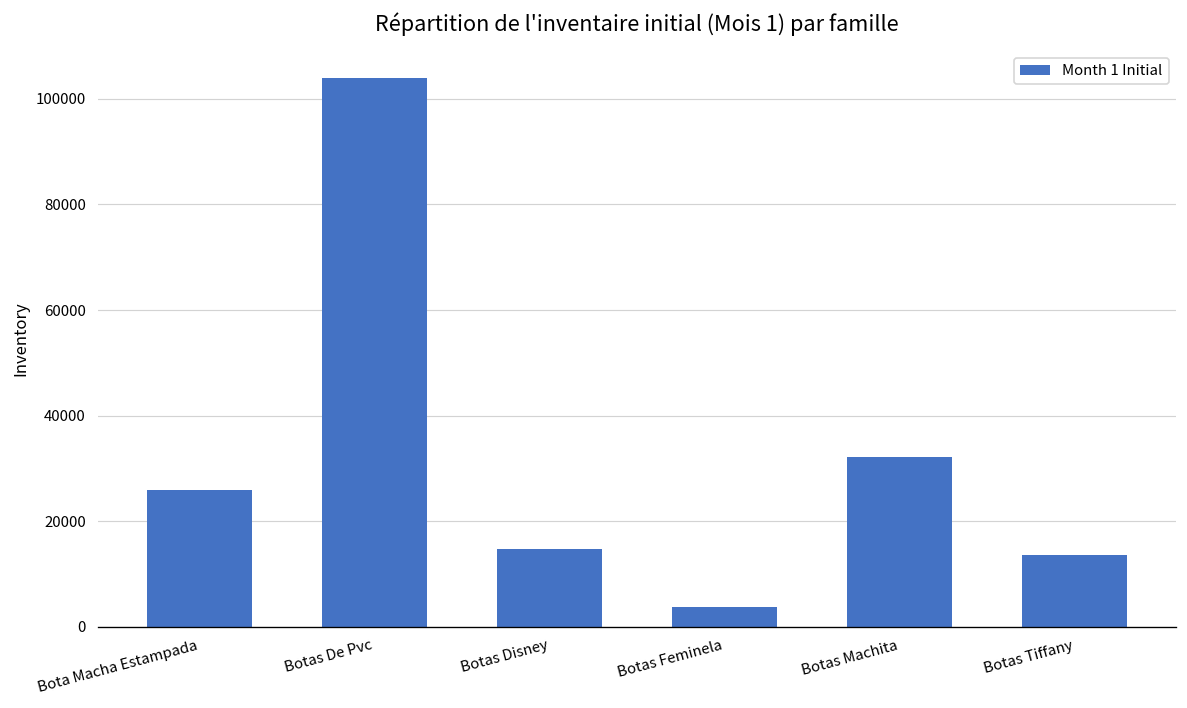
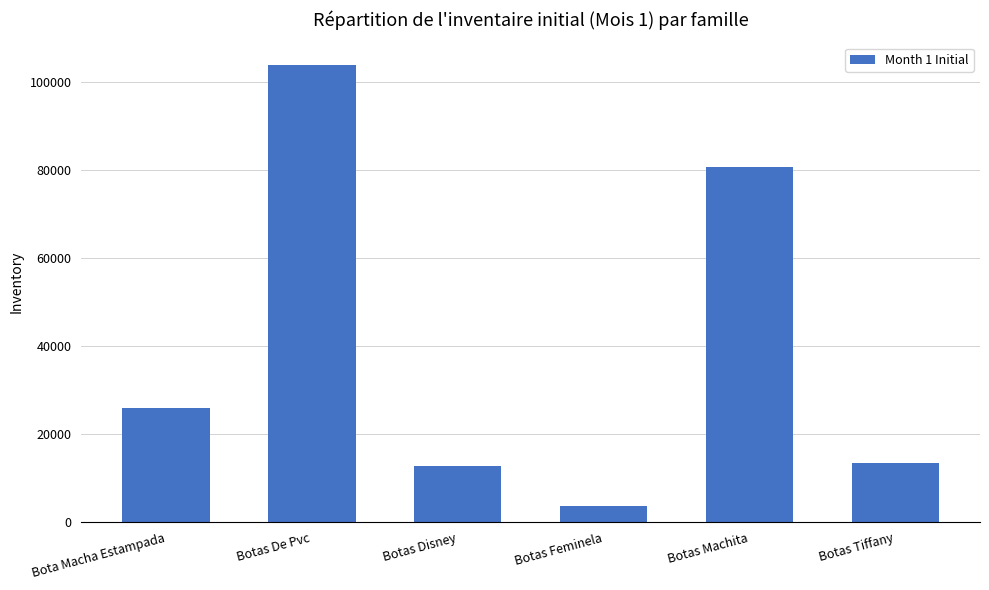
  {
    "Bota Macha Estampada": 26000,
    "Botas De Pvc": 104000,
-   "Botas Disney": 15000,
+   "Botas Disney": 13000,
    "Botas Feminela": 4000,
-   "Botas Machita": 32000,
+   "Botas Machita": 81000,
    "Botas Tiffany": 14000
  }
